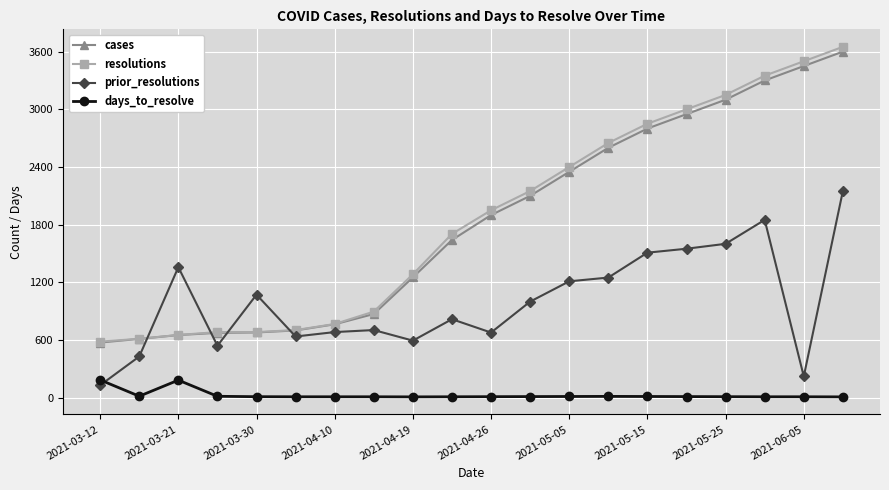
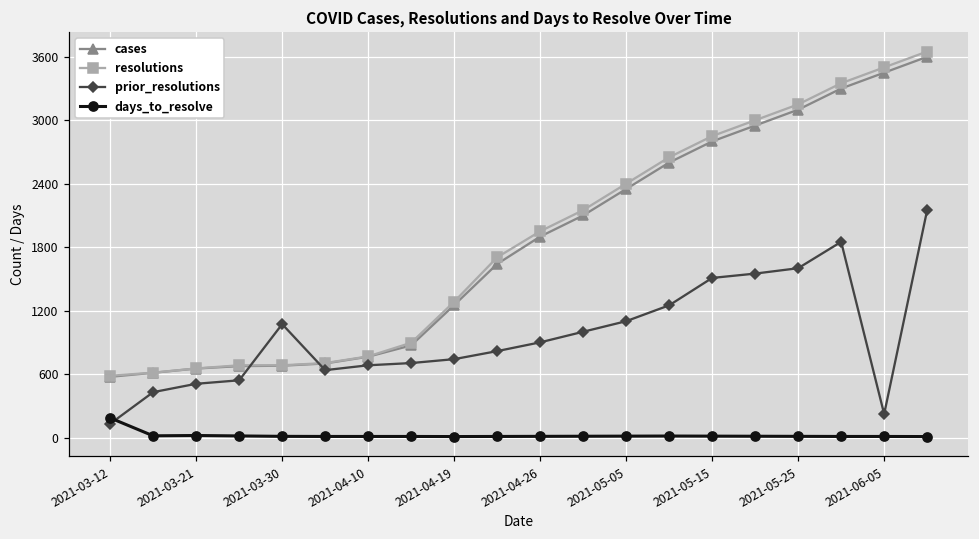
  {
    "prior_resolutions": {
      "2021-03-12": 100,
-     "2021-03-21": 1400,
+     "2021-03-21": 500,
      "2021-03-30": 1100,
      "2021-04-10": 700,
-     "2021-04-19": 600,
-     "2021-04-26": 700,
-     "2021-05-05": 1200,
+     "2021-04-19": 700,
+     "2021-04-26": 900,
+     "2021-05-05": 1100,
      "2021-05-15": 1500,
      "2021-05-25": 1600,
      "2021-06-05": 200
    },
    "days_to_resolve": {
      "2021-03-12": 200,
-     "2021-03-21": 200,
+     "2021-03-21": 0,
      "2021-03-30": 0,
      "2021-04-10": 0,
      "2021-04-19": 0,
      "2021-04-26": 0,
      "2021-05-05": 0,
      "2021-05-15": 0,
      "2021-05-25": 0,
      "2021-06-05": 0
    }
  }
